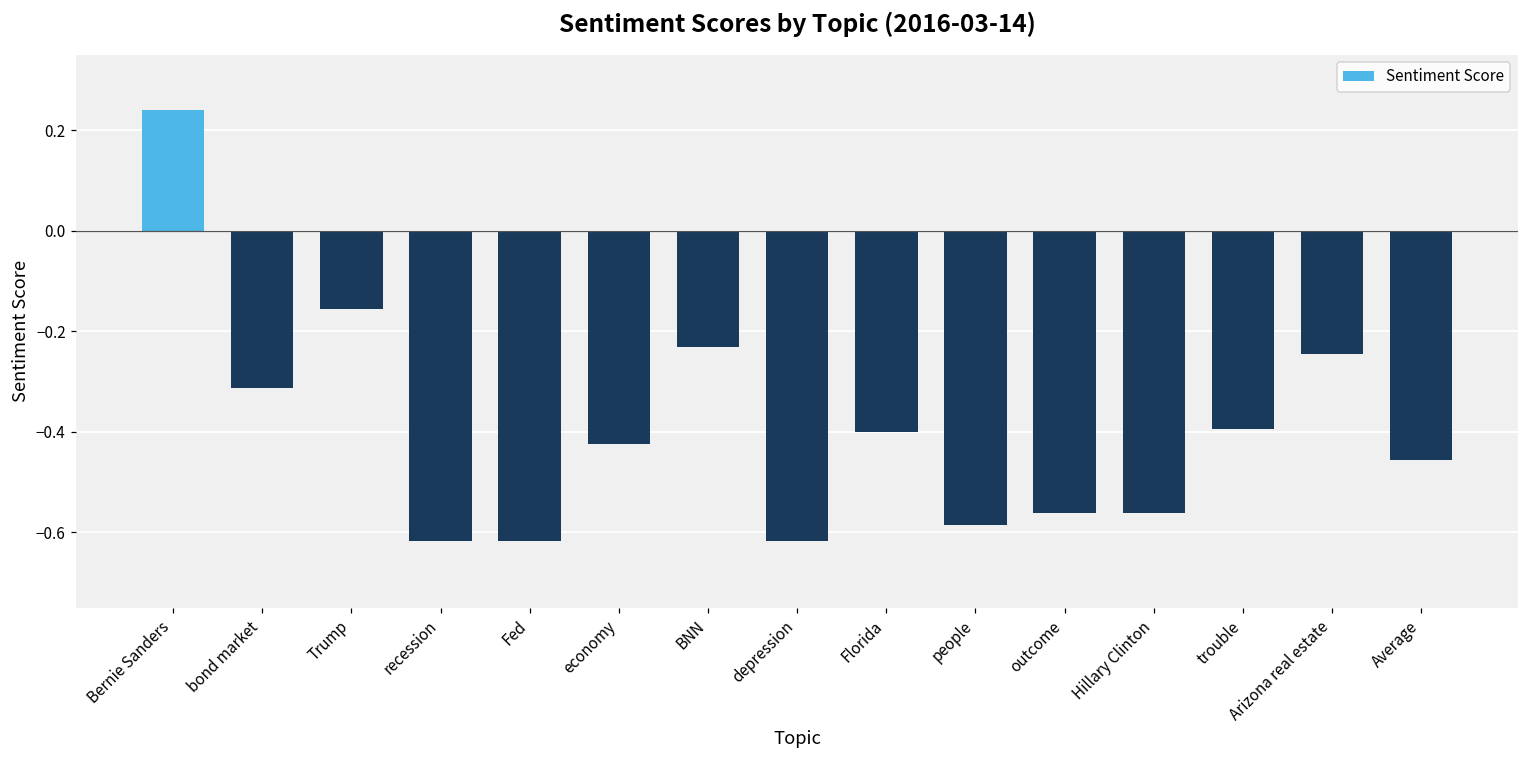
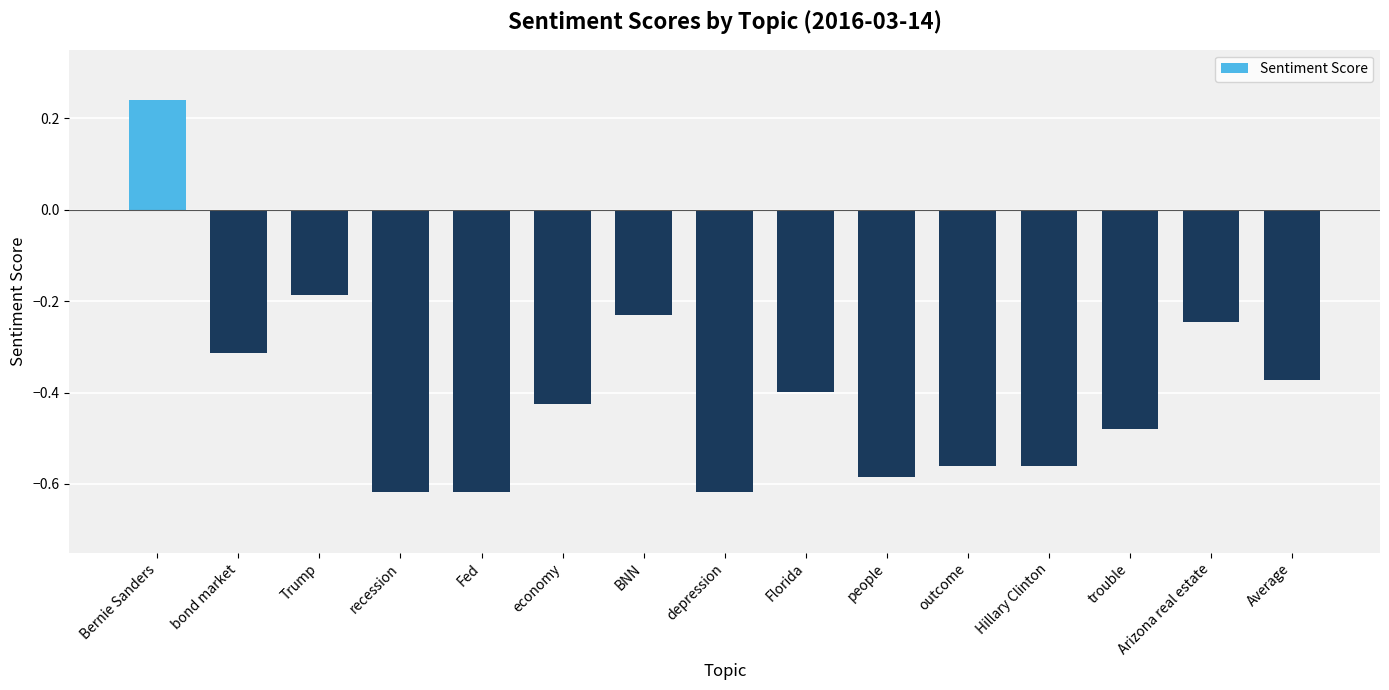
  {
    "Bernie Sanders": 0.24,
    "bond market": -0.31,
-   "Trump": -0.16,
+   "Trump": -0.19,
    "recession": -0.62,
    "Fed": -0.62,
    "economy": -0.42,
    "BNN": -0.23,
    "depression": -0.62,
    "Florida": -0.40,
    "people": -0.59,
    "outcome": -0.56,
    "Hillary Clinton": -0.56,
-   "trouble": -0.40,
+   "trouble": -0.48,
    "Arizona real estate": -0.24,
-   "Average": -0.46
+   "Average": -0.37
  }
